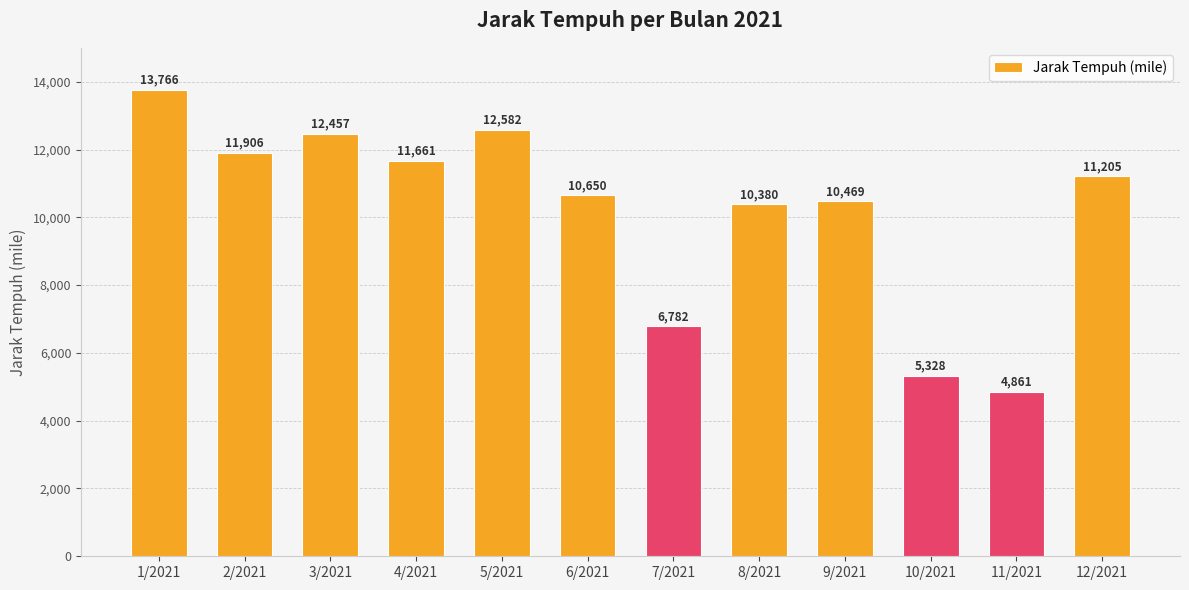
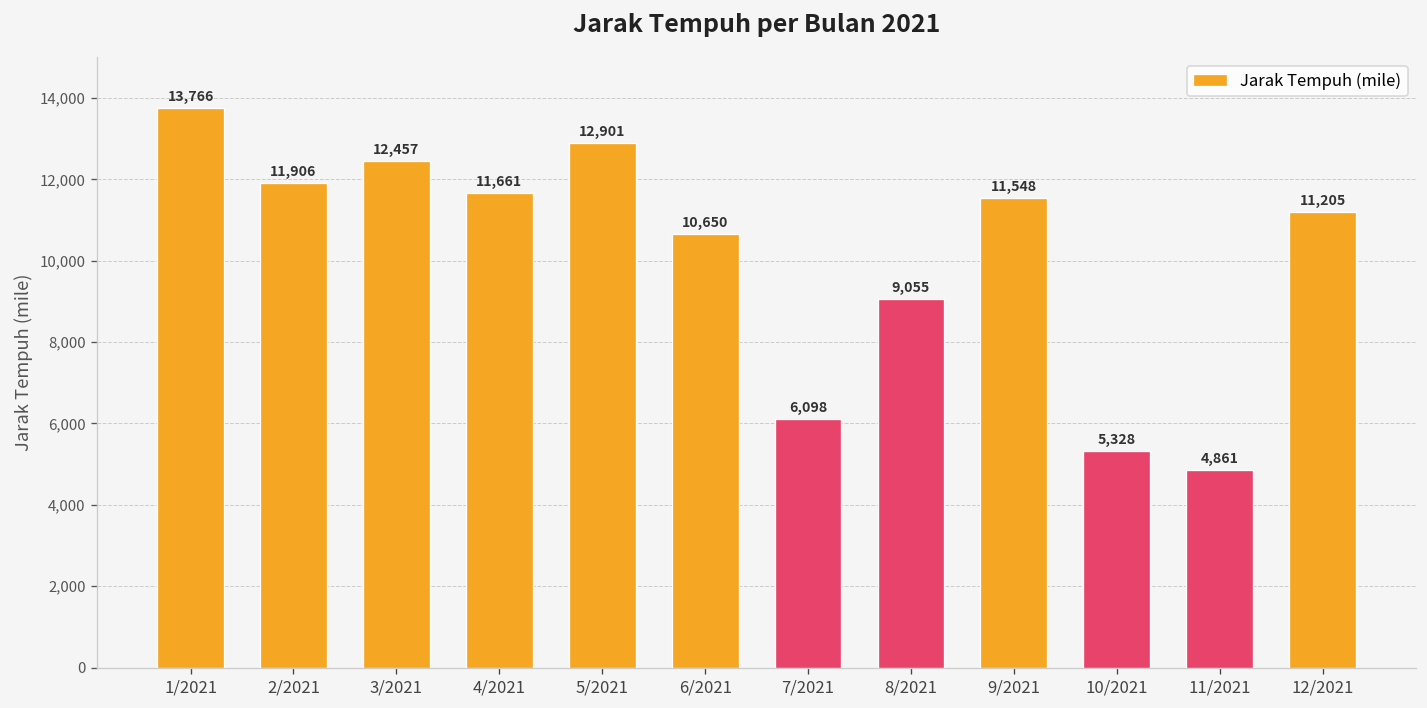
  {
    "1/2021": "13,766",
    "2/2021": "11,906",
    "3/2021": "12,457",
    "4/2021": "11,661",
-   "5/2021": "12,582",
+   "5/2021": "12,901",
    "6/2021": "10,650",
-   "7/2021": "6,782",
-   "8/2021": "10,380",
-   "9/2021": "10,469",
+   "7/2021": "6,098",
+   "8/2021": "9,055",
+   "9/2021": "11,548",
    "10/2021": "5,328",
    "11/2021": "4,861",
    "12/2021": "11,205"
  }
